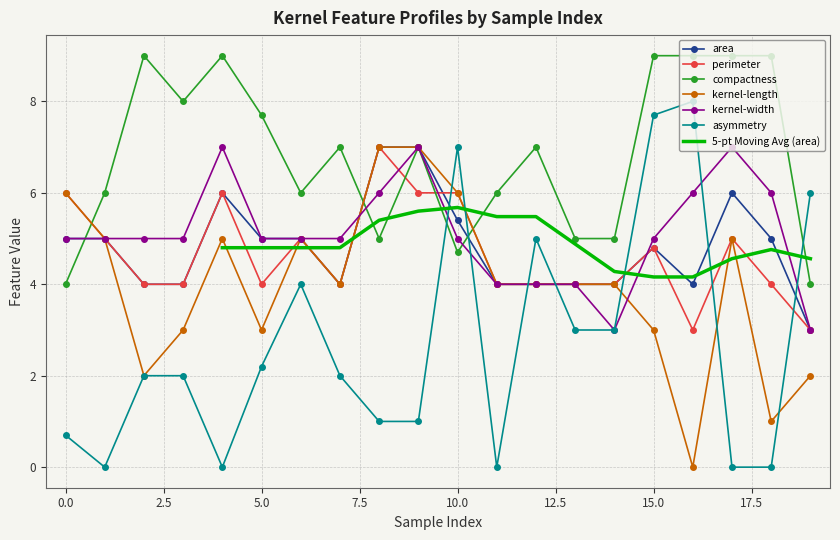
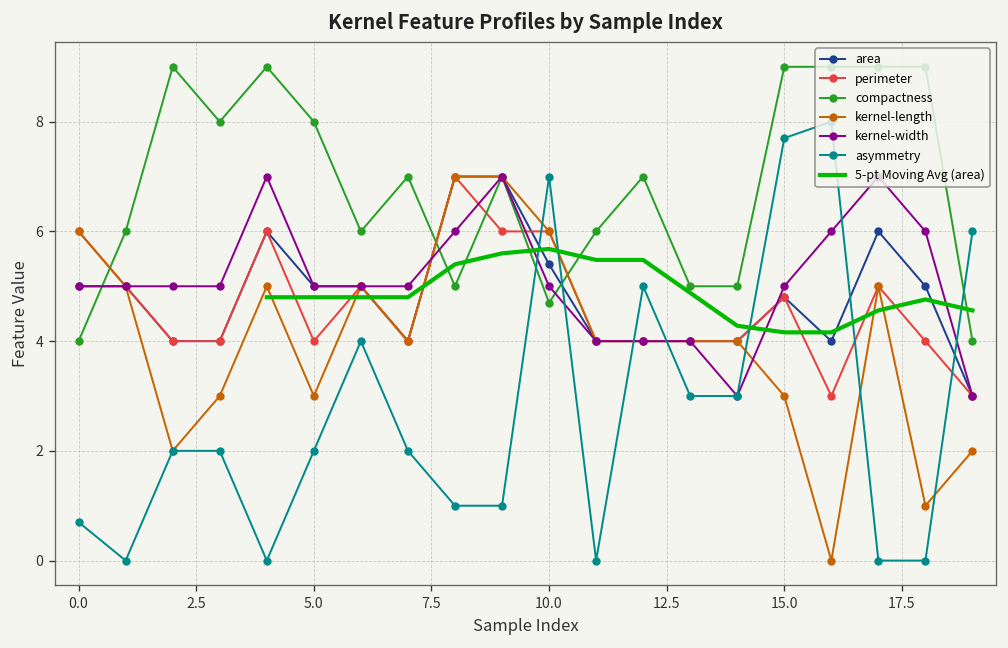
  {
    "area": {
      "10.0": 5.4
    },
    "perimeter": {
      "5.0": 4.0
    },
    "compactness": {
      "0.0": 4.0,
-     "5.0": 7.7,
+     "5.0": 8.0,
      "10.0": 4.7,
      "15.0": 9.0
    },
    "kernel-length": {
      "5.0": 3.0,
      "15.0": 3.0
    },
    "kernel-width": {
      "10.0": 5.0,
      "15.0": 5.0
    },
    "asymmetry": {
      "0.0": 0.7,
-     "5.0": 2.2,
+     "5.0": 2.0,
      "10.0": 7.0,
      "15.0": 7.7
    },
    "5-pt Moving Avg (area)": {
      "5.0": 4.8,
      "10.0": 5.7,
      "15.0": 4.2
    }
  }
